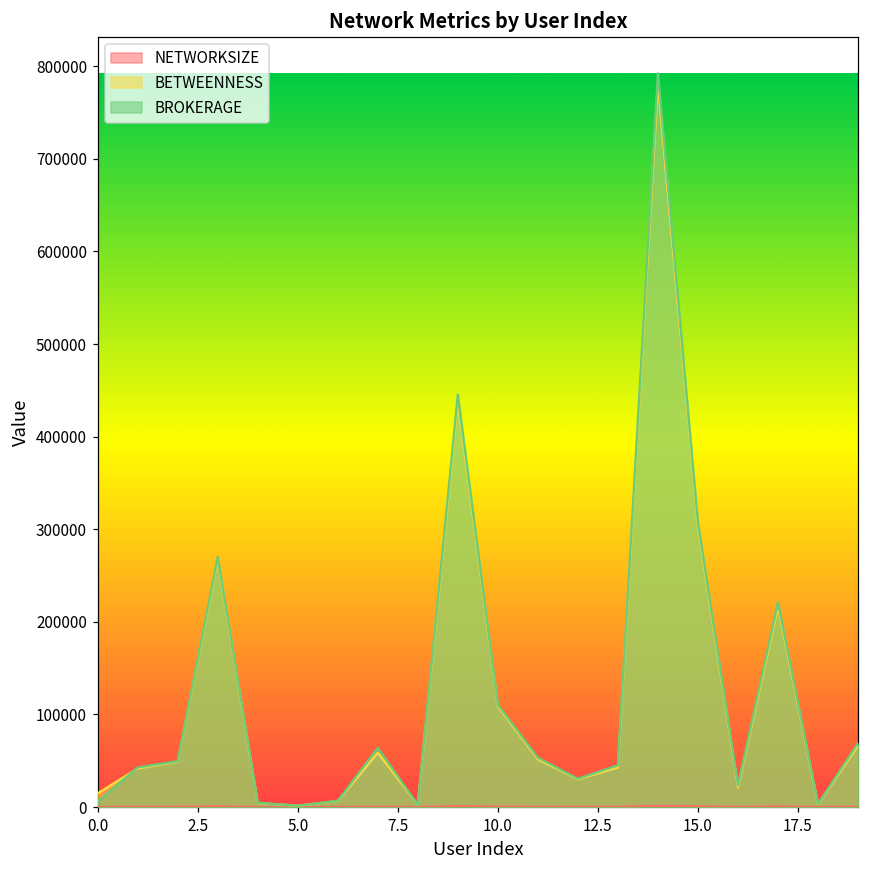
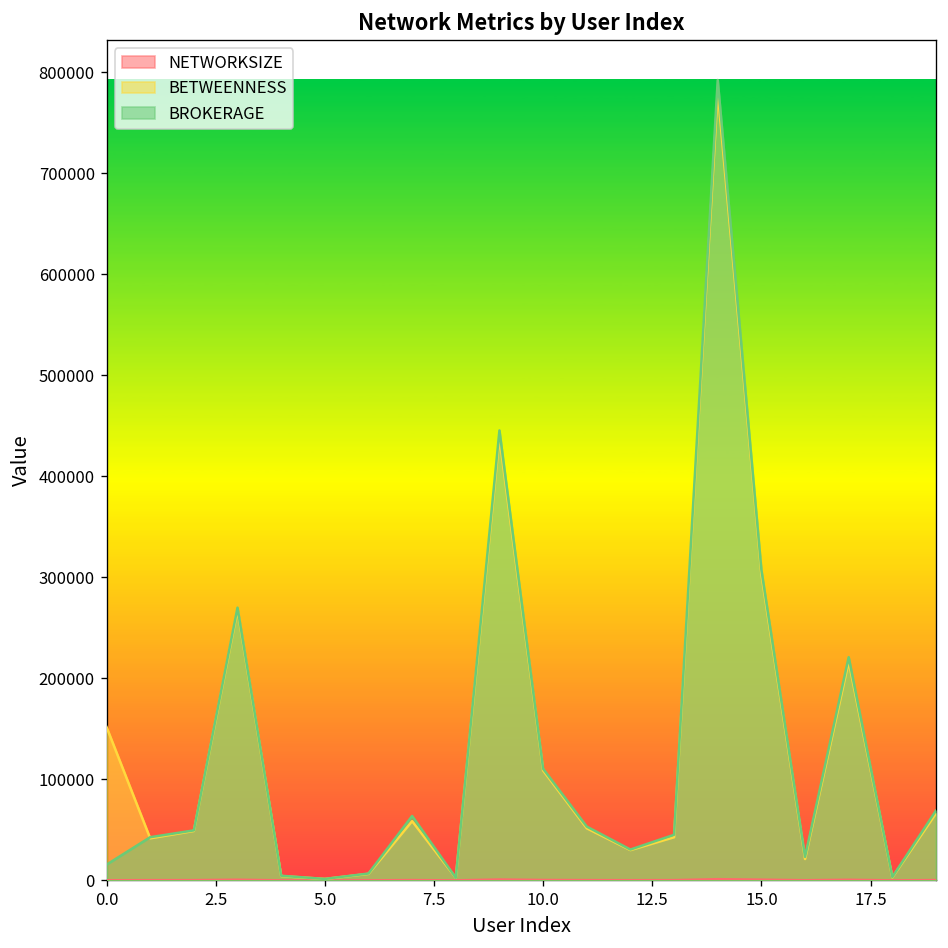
  {
    "NETWORKSIZE": {
      "0.0": 0,
      "10.0": 0,
      "15.0": 0
    },
    "BETWEENNESS": {
-     "0.0": 10000,
+     "0.0": 150000,
      "15.0": 300000
    },
    "BROKERAGE": {
-     "0.0": 10000,
+     "0.0": 20000,
      "15.0": 310000
    }
  }
